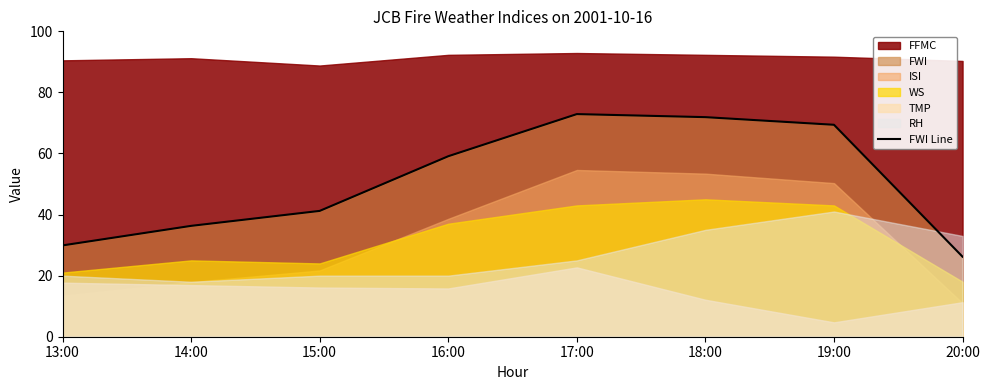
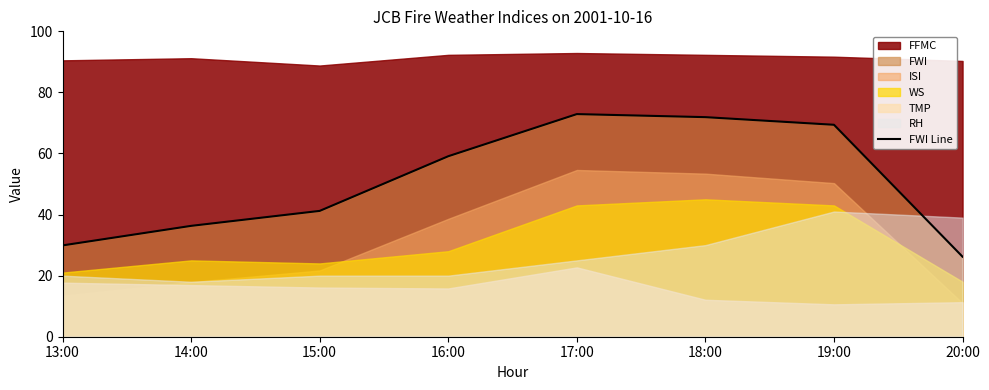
  {
    "FFMC": {
      "13:00": 91,
      "14:00": 91,
      "15:00": 89,
      "16:00": 92,
      "17:00": 93,
      "18:00": 92,
      "19:00": 92,
      "20:00": 90
    },
    "WS": {
      "13:00": 21,
      "14:00": 25,
      "15:00": 24,
-     "16:00": 37,
+     "16:00": 28,
      "17:00": 43,
      "18:00": 45,
      "19:00": 43,
      "20:00": 18
    },
    "TMP": {
      "13:00": 18,
      "14:00": 17,
      "15:00": 16,
      "16:00": 16,
      "17:00": 23,
      "18:00": 12,
-     "19:00": 5
+     "19:00": 11
    },
    "RH": {
      "13:00": 20,
      "15:00": 20,
      "16:00": 20,
      "17:00": 25,
-     "18:00": 35,
+     "18:00": 30,
      "19:00": 41,
-     "20:00": 33
+     "20:00": 39
    }
  }
